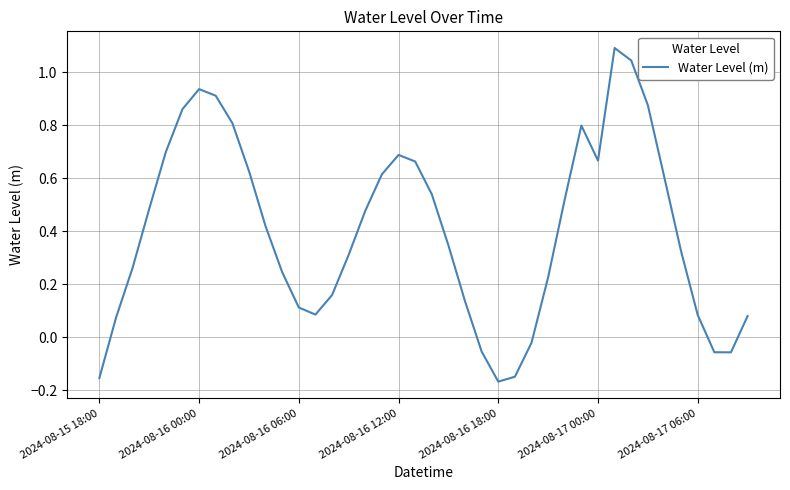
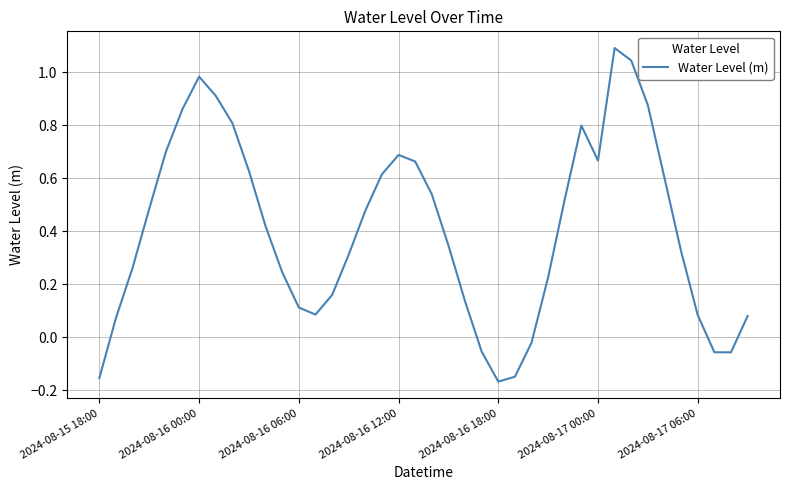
  {
    "2024-08-15 18:00": -0.15,
-   "2024-08-16 00:00": 0.94,
+   "2024-08-16 00:00": 0.98,
    "2024-08-16 06:00": 0.11,
    "2024-08-16 12:00": 0.69,
    "2024-08-16 18:00": -0.17,
    "2024-08-17 00:00": 0.67,
    "2024-08-17 06:00": 0.08
  }
